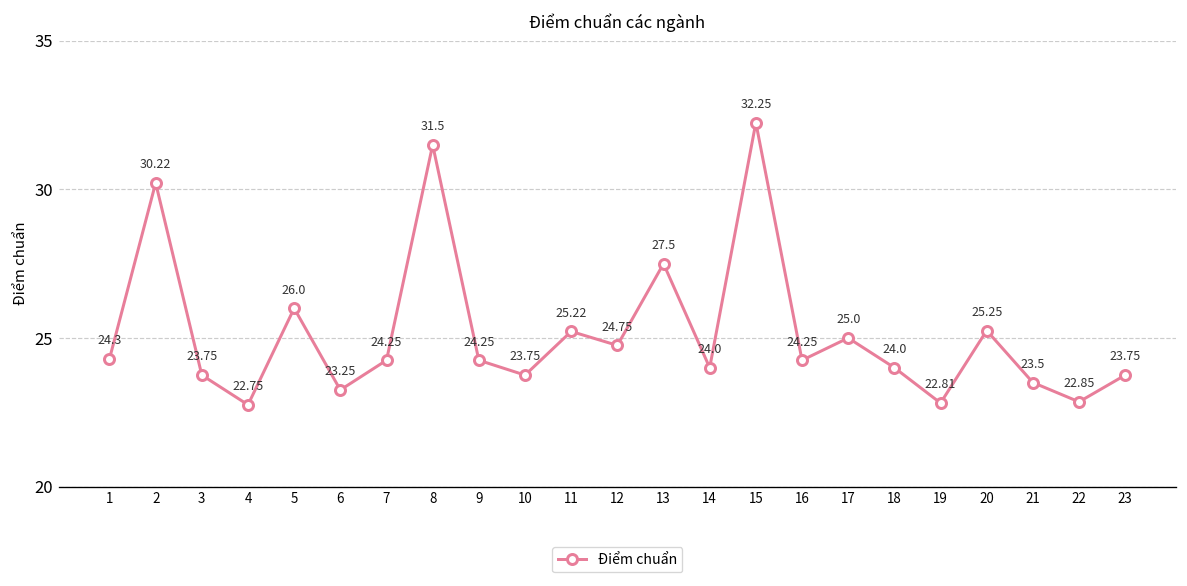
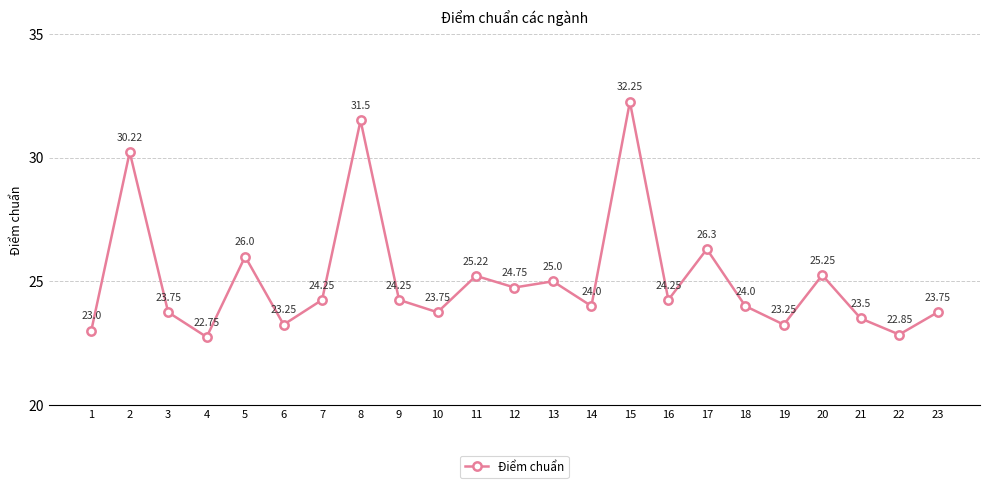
  {
-   "1": 24.3,
+   "1": 23.0,
    "2": 30.22,
    "3": 23.75,
    "4": 22.75,
    "5": 26.0,
    "6": 23.25,
    "7": 24.25,
    "8": 31.5,
    "9": 24.25,
    "10": 23.75,
    "11": 25.22,
    "12": 24.75,
-   "13": 27.5,
+   "13": 25.0,
    "14": 24.0,
    "15": 32.25,
    "16": 24.25,
-   "17": 25.0,
+   "17": 26.3,
    "18": 24.0,
-   "19": 22.81,
+   "19": 23.25,
    "20": 25.25,
    "21": 23.5,
    "22": 22.85,
    "23": 23.75
  }
